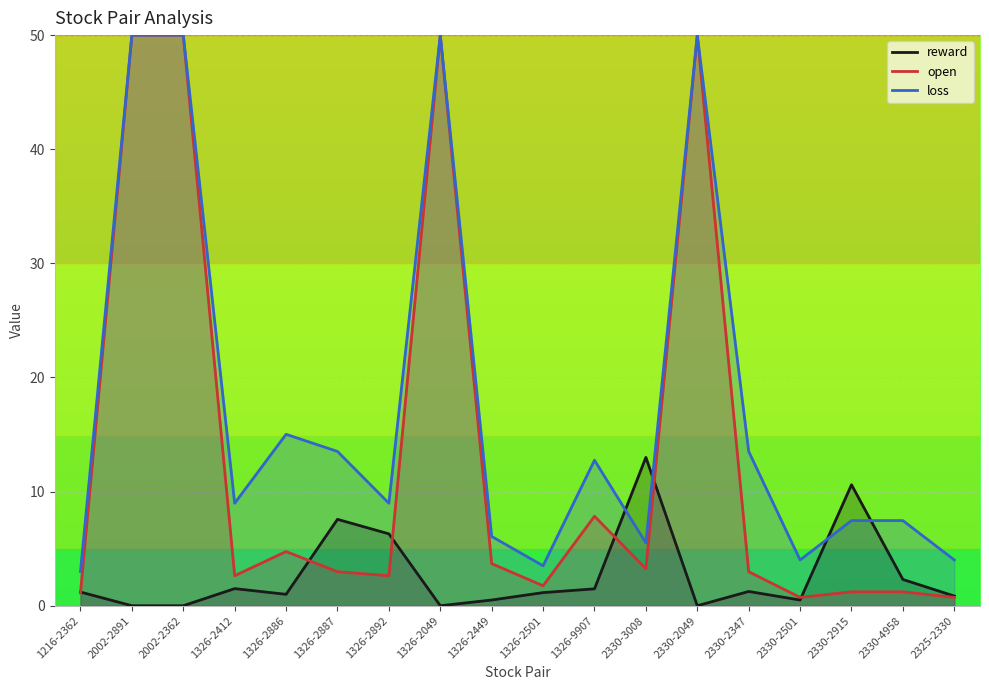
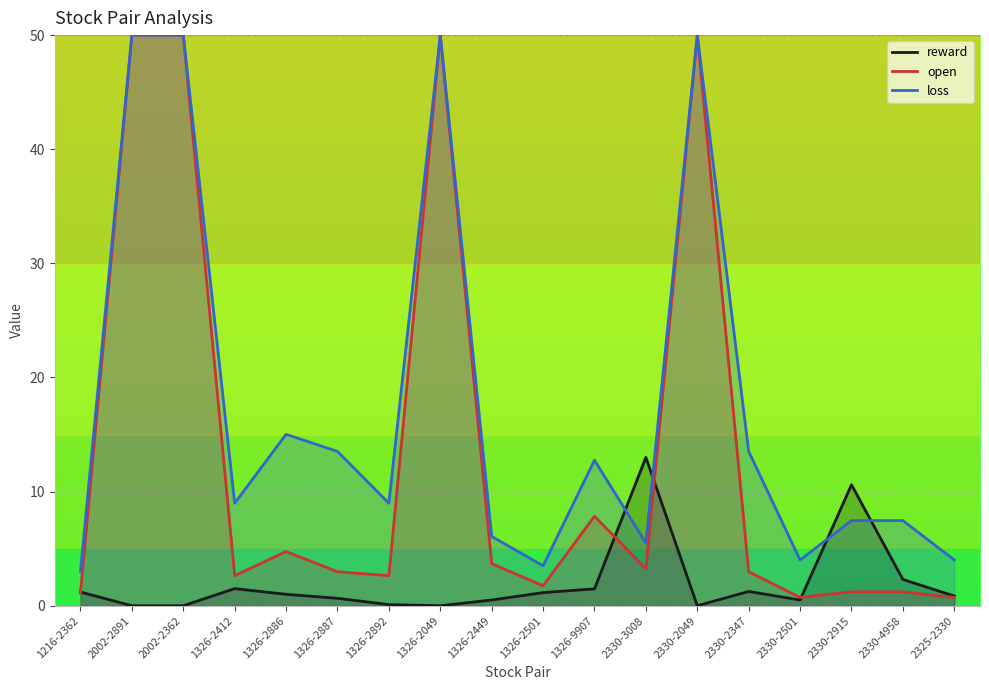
  {
    "reward": {
      "2002-2891": 0.0,
      "2002-2362": 0.0,
      "1326-2412": 1.5,
      "1326-2886": 1.0,
-     "1326-2887": 7.6,
-     "1326-2892": 6.3,
+     "1326-2887": 0.7,
+     "1326-2892": 0.1,
      "1326-2049": 0.0,
      "1326-2449": 0.5,
      "1326-2501": 1.2,
      "1326-9907": 1.5,
      "2330-3008": 13.0,
      "2330-2049": 0.0,
      "2330-2347": 1.3,
      "2330-2501": 0.5,
      "2330-2915": 10.6,
      "2330-4958": 2.3
    },
    "open": {
      "1326-2412": 2.6,
      "1326-2886": 4.8,
      "1326-2887": 3.0,
      "1326-2892": 2.6,
      "1326-2449": 3.7,
      "1326-2501": 1.8,
      "1326-9907": 7.8,
      "2330-3008": 3.3,
      "2330-2347": 3.0,
      "2330-2501": 0.7,
      "2330-2915": 1.2,
      "2330-4958": 1.2
    },
    "loss": {
      "1216-2362": 3.0,
      "1326-2412": 9.0,
      "1326-2886": 15.0,
      "1326-2887": 13.5,
      "1326-2892": 9.0,
      "1326-2449": 6.1,
      "1326-2501": 3.5,
      "1326-9907": 12.8,
      "2330-3008": 5.5,
      "2330-2347": 13.5,
      "2330-2501": 4.0,
      "2330-2915": 7.5,
      "2330-4958": 7.5,
      "2325-2330": 4.0
    }
  }
